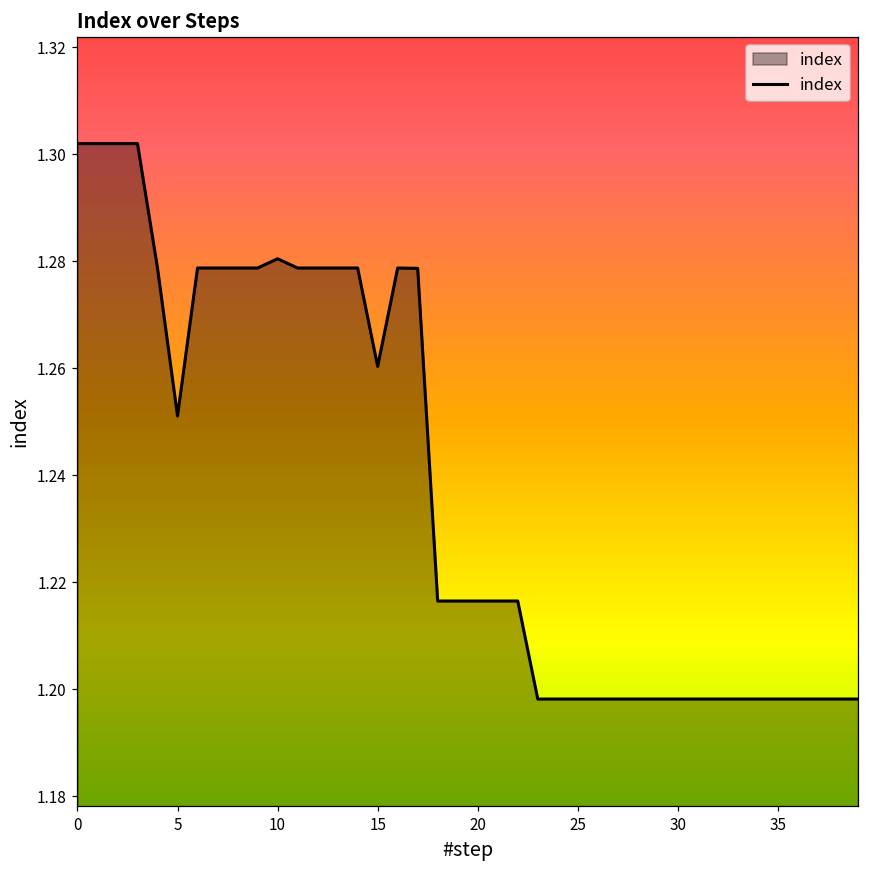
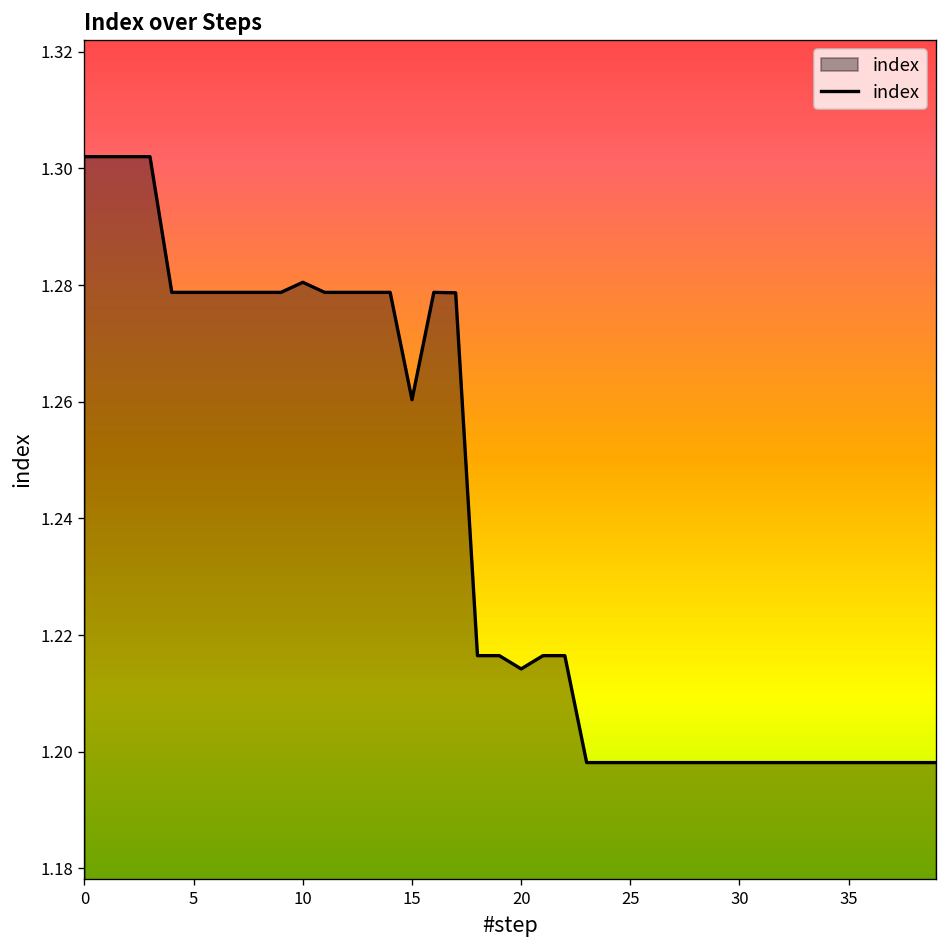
  {
    "0": 1.302,
-   "5": 1.251,
+   "5": 1.279,
    "10": 1.280,
    "15": 1.260,
-   "20": 1.216,
+   "20": 1.214,
    "25": 1.198,
    "30": 1.198,
    "35": 1.198
  }
